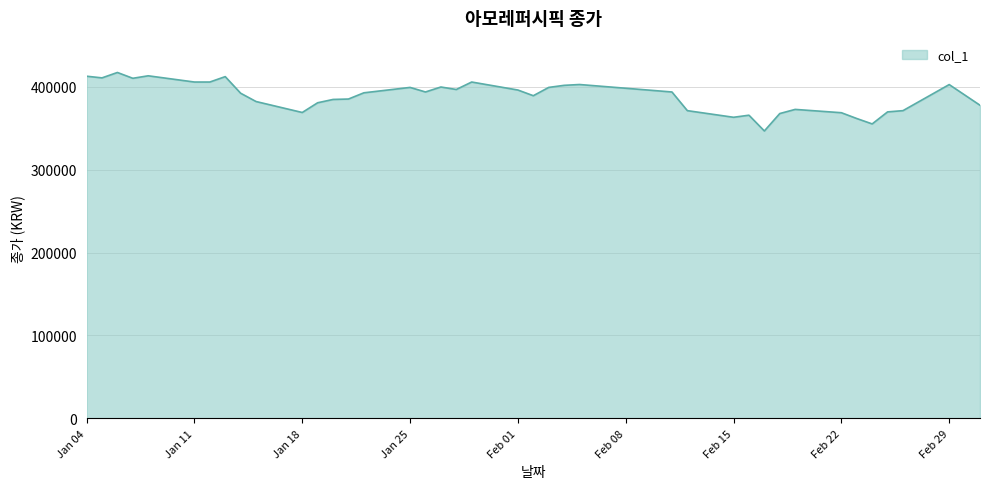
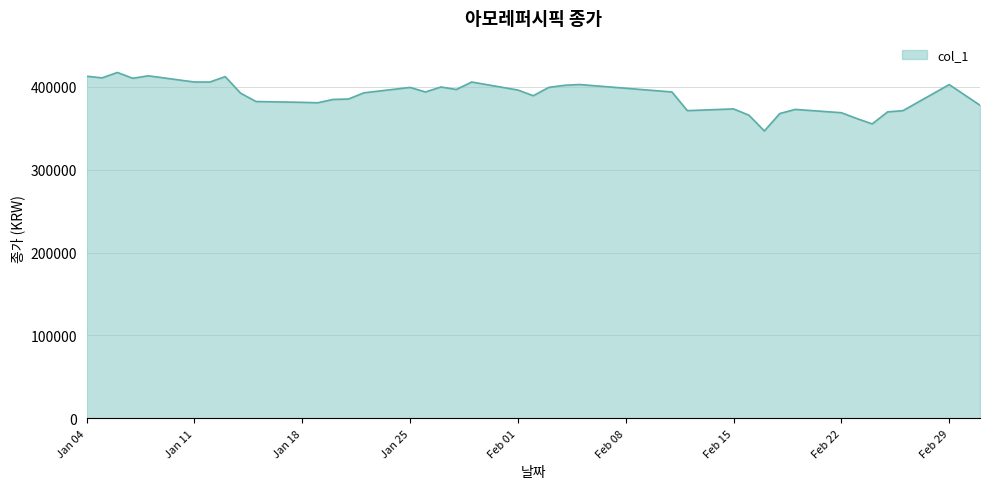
  {
    "Jan 04": 410000,
    "Jan 11": 410000,
-   "Jan 18": 370000,
+   "Jan 18": 380000,
    "Jan 25": 400000,
    "Feb 01": 400000,
-   "Feb 15": 360000,
+   "Feb 15": 370000,
    "Feb 22": 370000,
    "Feb 29": 400000
  }
